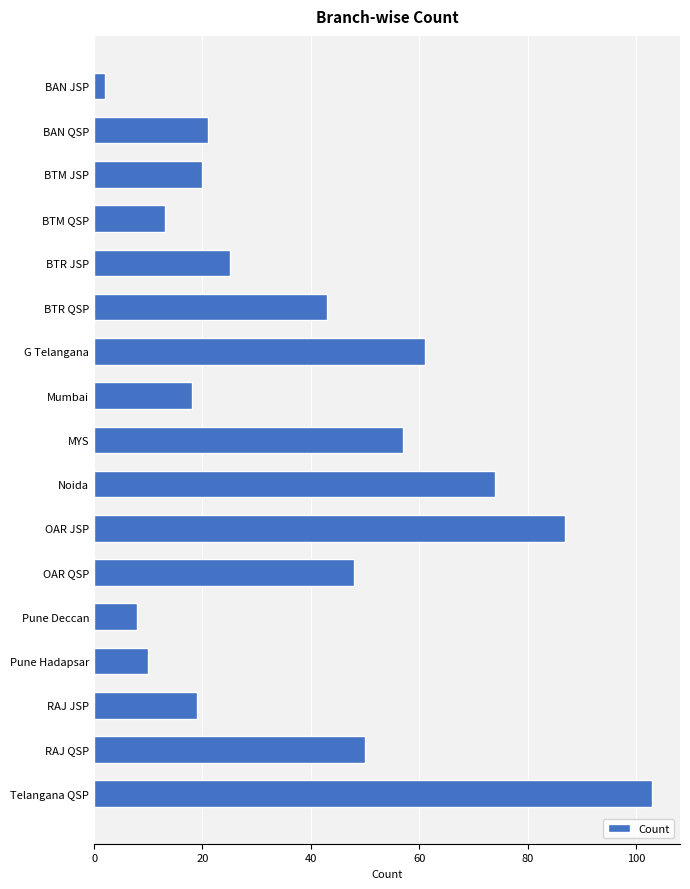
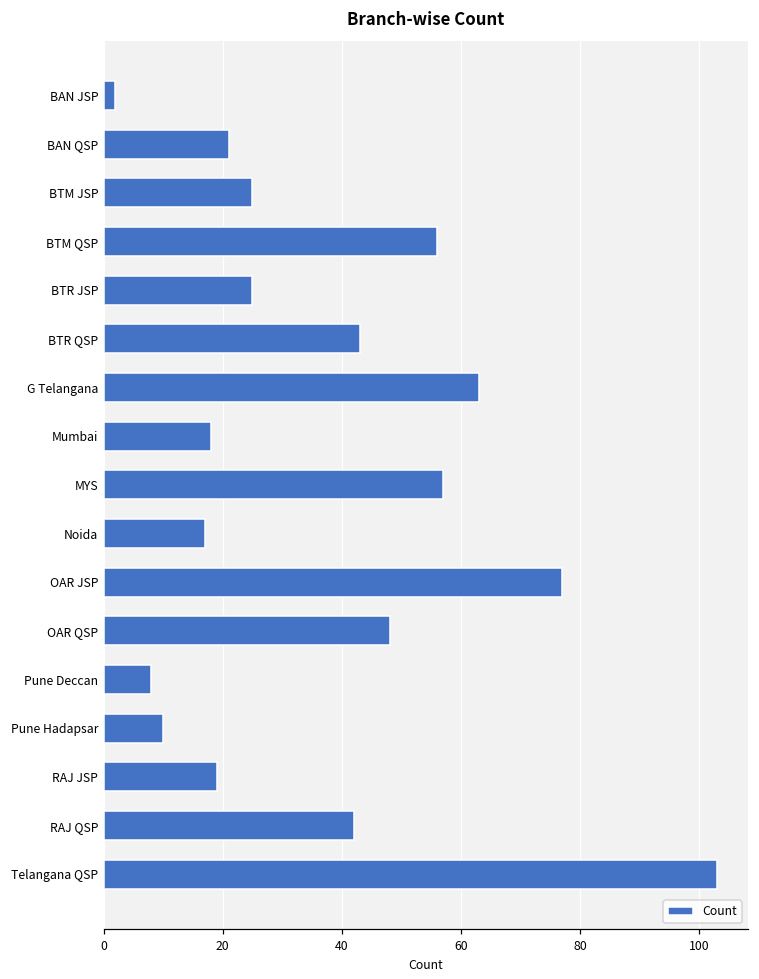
  {
    "BAN JSP": 2,
    "BAN QSP": 21,
-   "BTM JSP": 20,
-   "BTM QSP": 13,
+   "BTM JSP": 25,
+   "BTM QSP": 56,
    "BTR JSP": 25,
    "BTR QSP": 43,
-   "G Telangana": 61,
+   "G Telangana": 63,
    "Mumbai": 18,
    "MYS": 57,
-   "Noida": 74,
-   "OAR JSP": 87,
+   "Noida": 17,
+   "OAR JSP": 77,
    "OAR QSP": 48,
    "Pune Deccan": 8,
    "Pune Hadapsar": 10,
    "RAJ JSP": 19,
-   "RAJ QSP": 50,
+   "RAJ QSP": 42,
    "Telangana QSP": 103
  }
